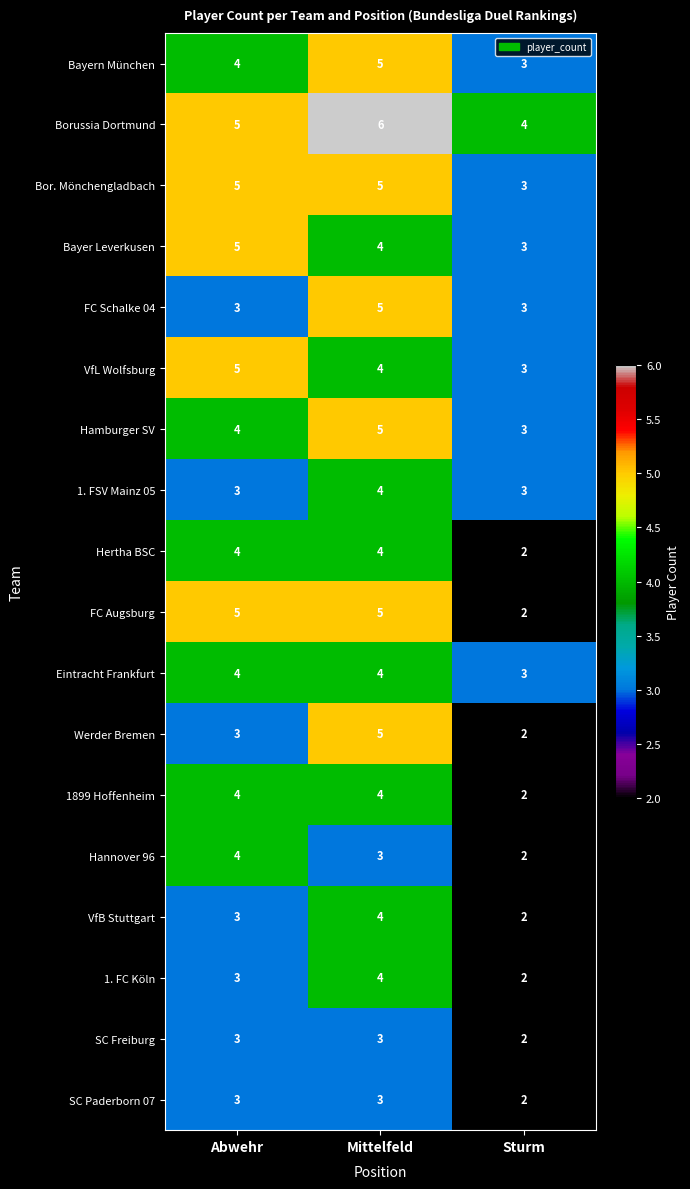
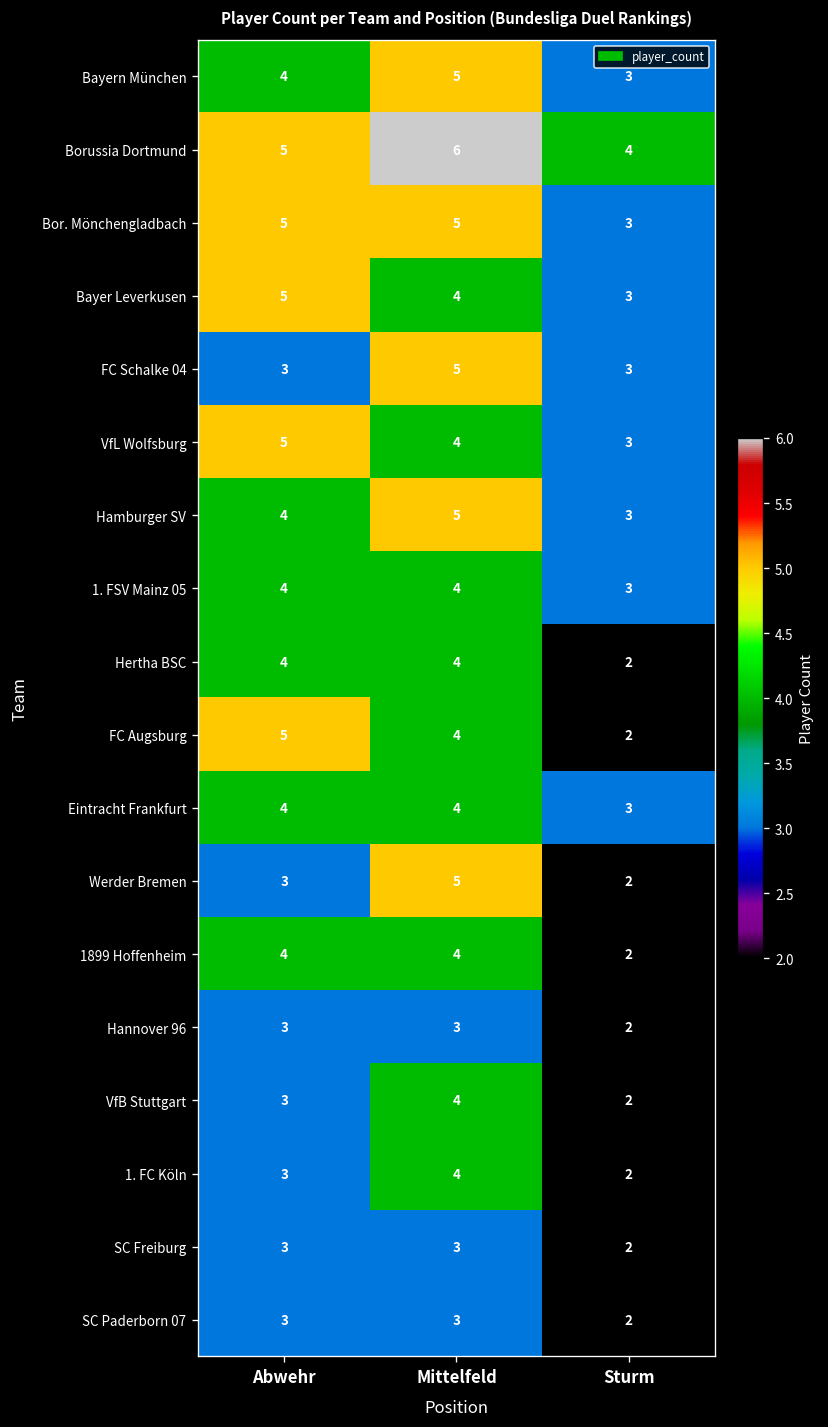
  {
    "Bayern München": {
      "Abwehr": 4,
      "Mittelfeld": 5,
      "Sturm": 3
    },
    "Borussia Dortmund": {
      "Abwehr": 5,
      "Mittelfeld": 6,
      "Sturm": 4
    },
    "Bor. Mönchengladbach": {
      "Abwehr": 5,
      "Mittelfeld": 5,
      "Sturm": 3
    },
    "Bayer Leverkusen": {
      "Abwehr": 5,
      "Mittelfeld": 4,
      "Sturm": 3
    },
    "FC Schalke 04": {
      "Abwehr": 3,
      "Mittelfeld": 5,
      "Sturm": 3
    },
    "VfL Wolfsburg": {
      "Abwehr": 5,
      "Mittelfeld": 4,
      "Sturm": 3
    },
    "Hamburger SV": {
      "Abwehr": 4,
      "Mittelfeld": 5,
      "Sturm": 3
    },
    "1. FSV Mainz 05": {
-     "Abwehr": 3,
+     "Abwehr": 4,
      "Mittelfeld": 4,
      "Sturm": 3
    },
    "Hertha BSC": {
      "Abwehr": 4,
      "Mittelfeld": 4,
      "Sturm": 2
    },
    "FC Augsburg": {
      "Abwehr": 5,
-     "Mittelfeld": 5,
+     "Mittelfeld": 4,
      "Sturm": 2
    },
    "Eintracht Frankfurt": {
      "Abwehr": 4,
      "Mittelfeld": 4,
      "Sturm": 3
    },
    "Werder Bremen": {
      "Abwehr": 3,
      "Mittelfeld": 5,
      "Sturm": 2
    },
    "1899 Hoffenheim": {
      "Abwehr": 4,
      "Mittelfeld": 4,
      "Sturm": 2
    },
    "Hannover 96": {
-     "Abwehr": 4,
+     "Abwehr": 3,
      "Mittelfeld": 3,
      "Sturm": 2
    },
    "VfB Stuttgart": {
      "Abwehr": 3,
      "Mittelfeld": 4,
      "Sturm": 2
    },
    "1. FC Köln": {
      "Abwehr": 3,
      "Mittelfeld": 4,
      "Sturm": 2
    },
    "SC Freiburg": {
      "Abwehr": 3,
      "Mittelfeld": 3,
      "Sturm": 2
    },
    "SC Paderborn 07": {
      "Abwehr": 3,
      "Mittelfeld": 3,
      "Sturm": 2
    }
  }
